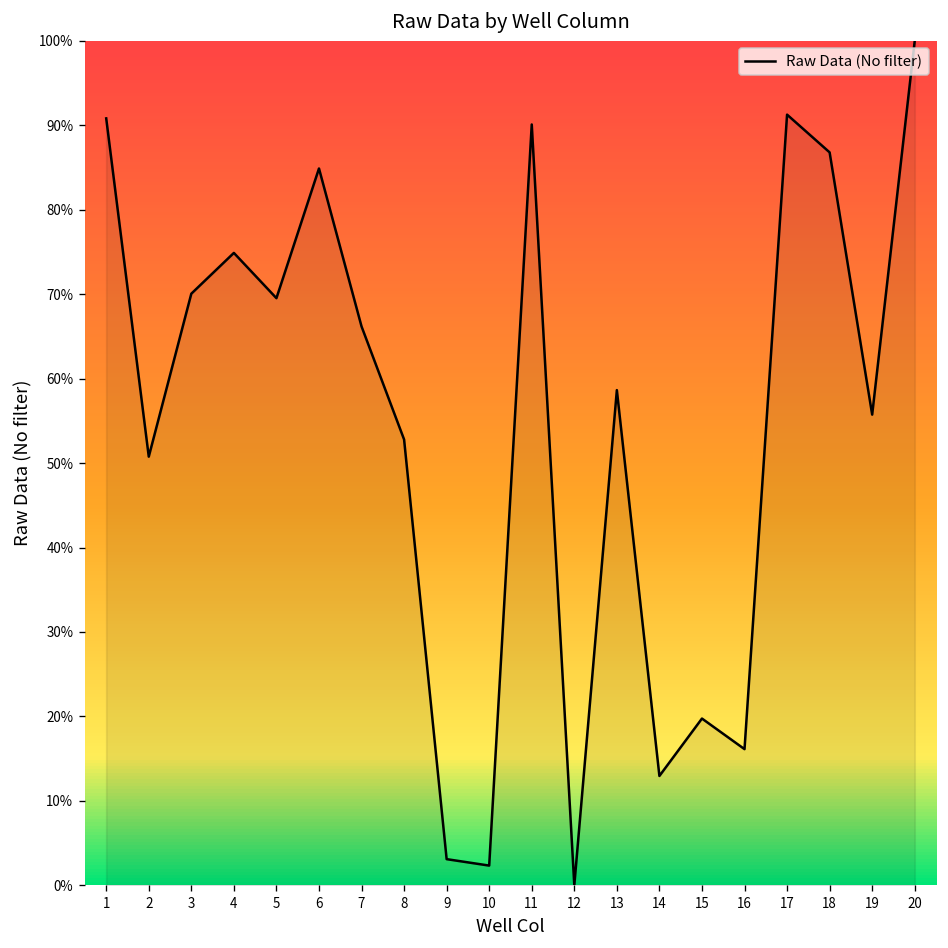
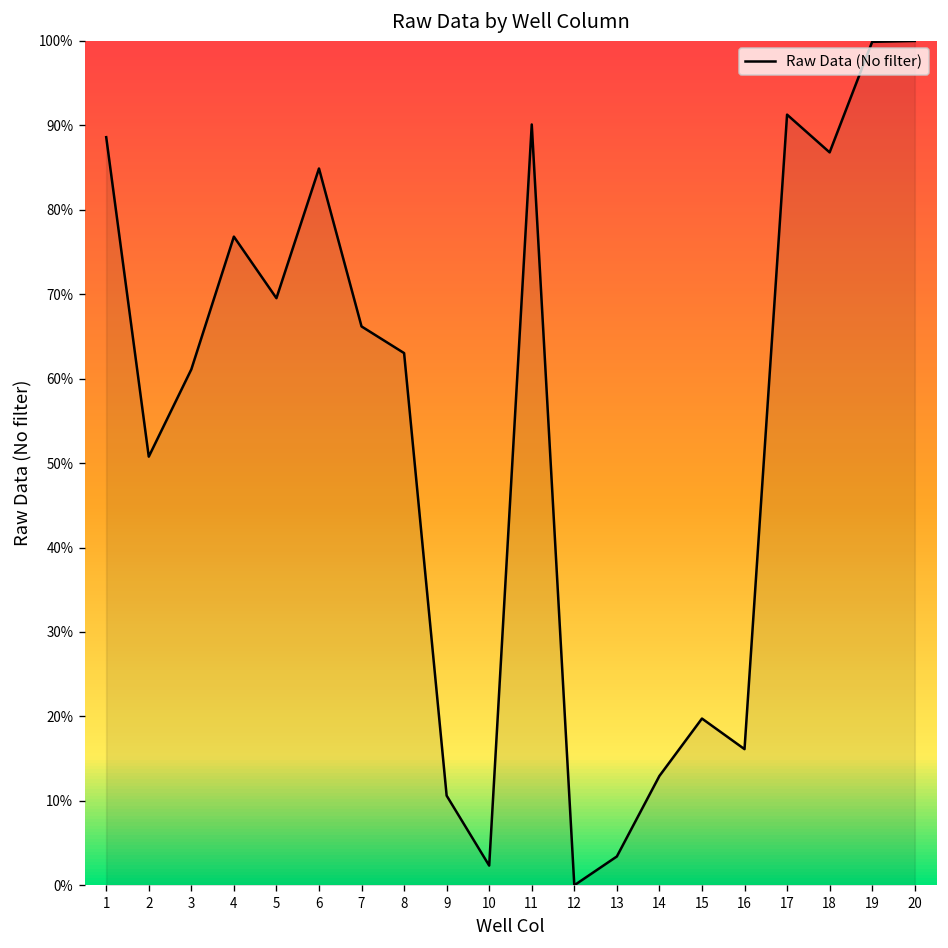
  {
-   "1": "91%",
+   "1": "89%",
    "2": "51%",
-   "3": "70%",
-   "4": "75%",
+   "3": "61%",
+   "4": "77%",
    "5": "70%",
    "6": "85%",
    "7": "66%",
-   "8": "53%",
-   "9": "3%",
+   "8": "63%",
+   "9": "11%",
    "10": "2%",
    "11": "90%",
    "12": "0%",
-   "13": "59%",
+   "13": "3%",
    "14": "13%",
    "15": "20%",
    "16": "16%",
    "17": "91%",
    "18": "87%",
-   "19": "56%",
+   "19": "100%",
    "20": "100%"
  }
